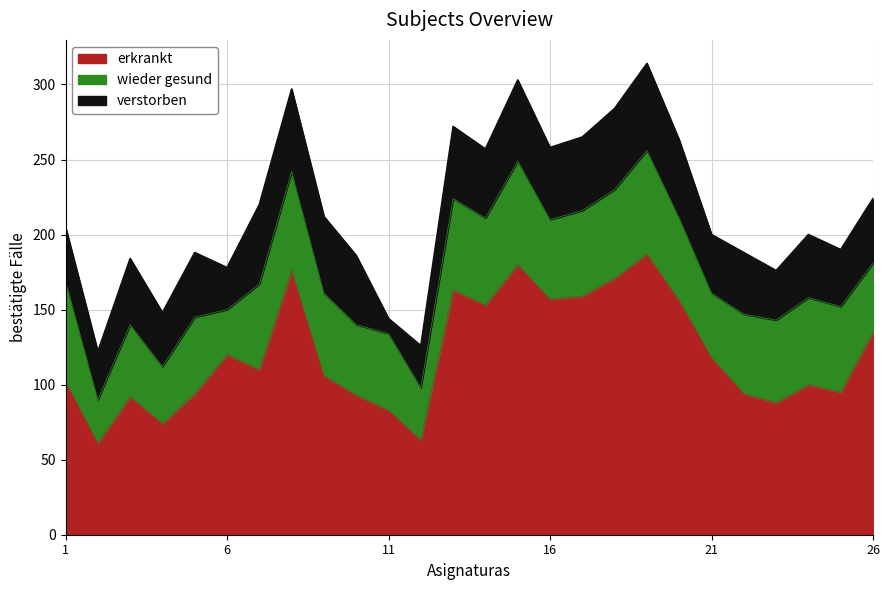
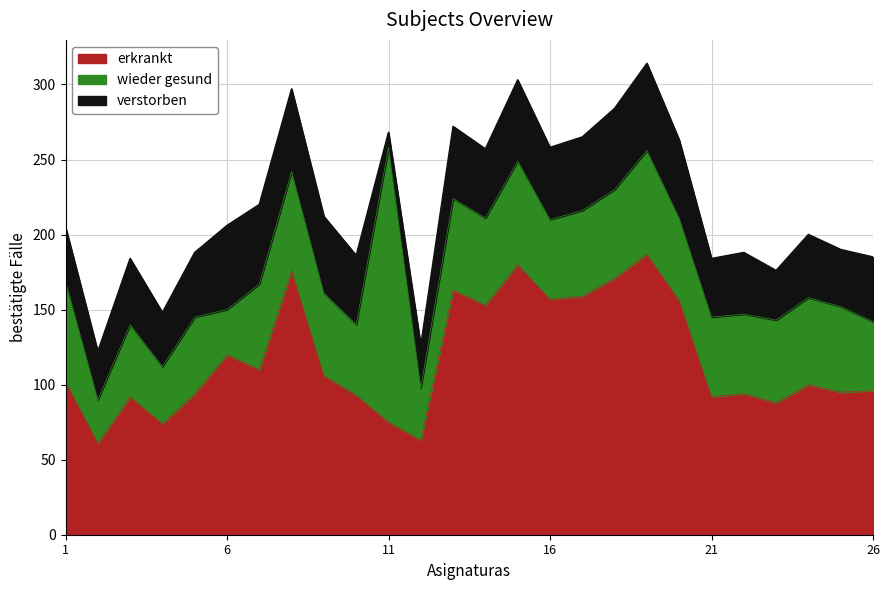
  {
    "erkrankt": {
      "1": 102,
      "6": 120,
-     "11": 83,
+     "11": 75,
      "16": 157,
-     "21": 118,
-     "26": 135
+     "21": 92,
+     "26": 96
    },
    "wieder gesund": {
      "1": 169,
      "6": 150,
-     "11": 51,
+     "11": 183,
      "16": 210,
-     "21": 43
+     "21": 53
    },
    "verstorben": {
      "1": 36,
-     "6": 28,
+     "6": 56,
      "11": 10,
      "16": 48,
      "21": 39,
      "26": 43
    }
  }
